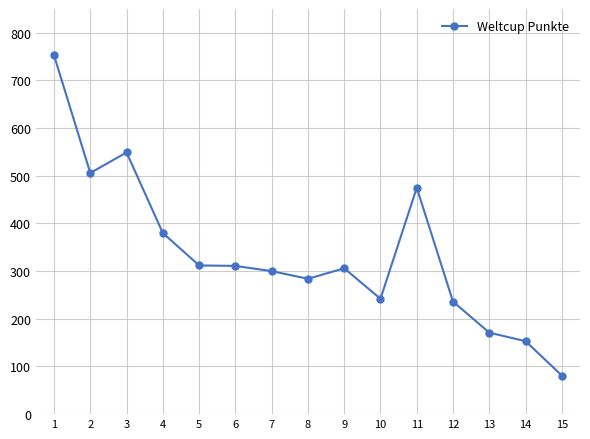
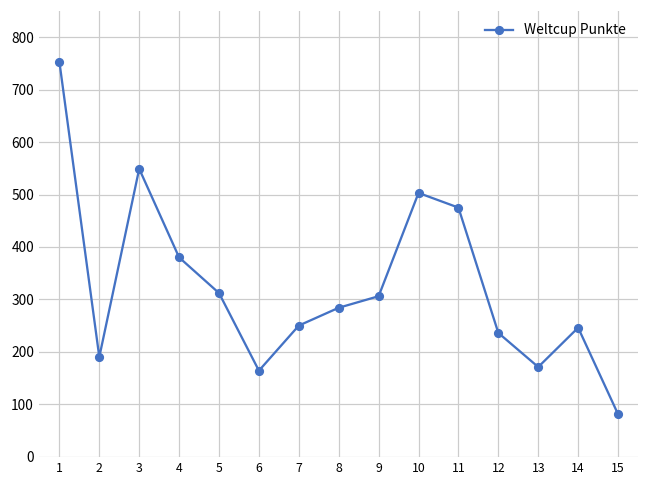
  {
    "1": 750,
-   "2": 510,
+   "2": 190,
    "3": 550,
    "4": 380,
    "5": 310,
-   "6": 310,
-   "7": 300,
+   "6": 160,
+   "7": 250,
    "8": 280,
    "9": 310,
-   "10": 240,
+   "10": 500,
    "11": 480,
    "12": 240,
    "13": 170,
-   "14": 150,
+   "14": 250,
    "15": 80
  }
